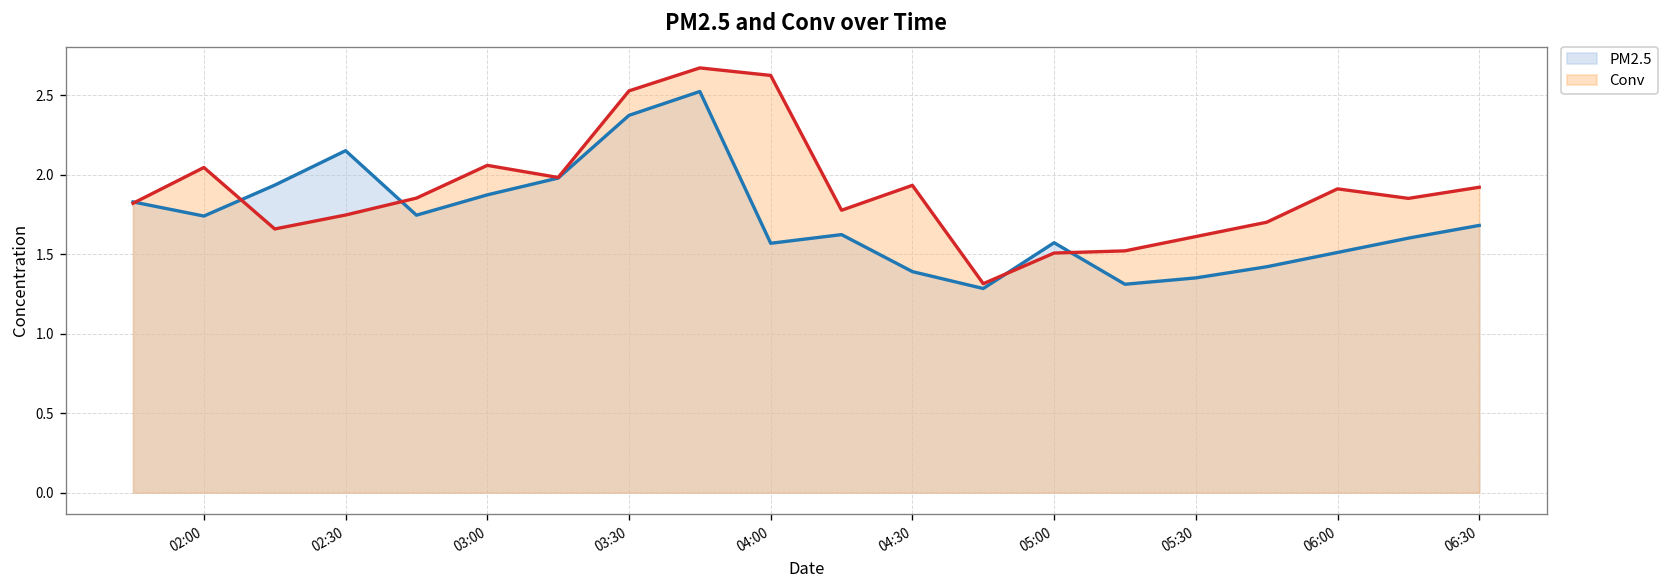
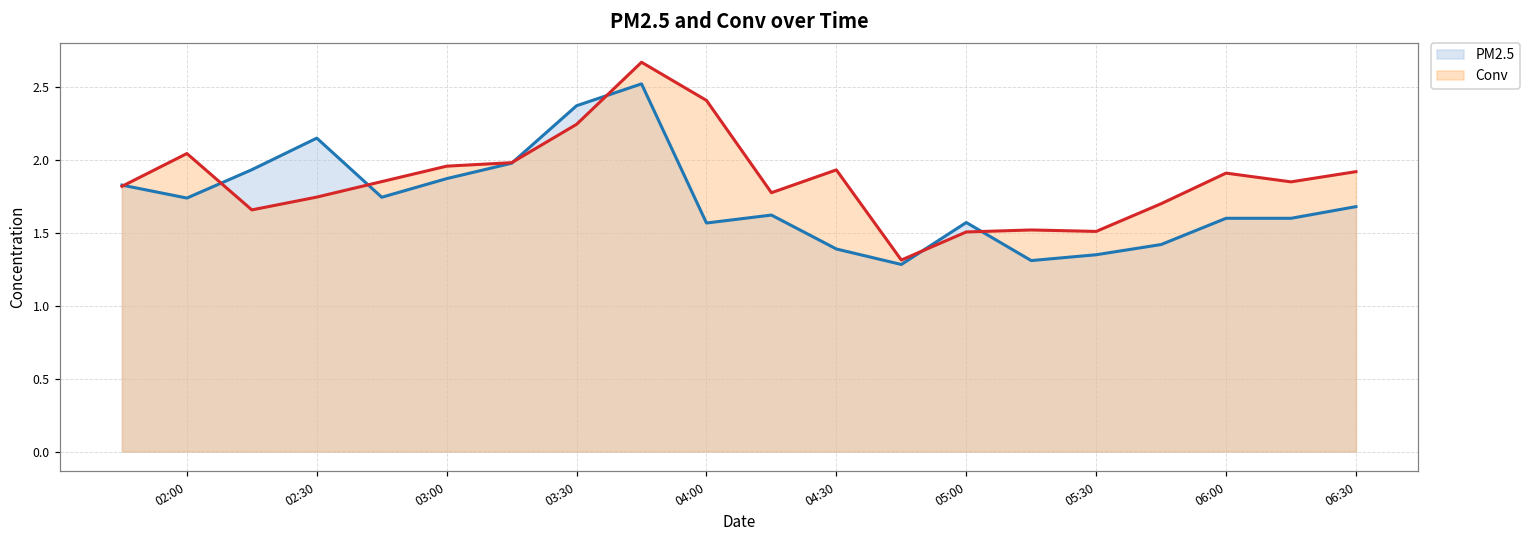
  {
    "PM2.5": {
      "02:00": 1.74,
      "02:30": 2.15,
      "03:00": 1.87,
      "03:30": 2.37,
      "04:00": 1.57,
      "04:30": 1.39,
      "05:00": 1.57,
      "05:30": 1.35,
-     "06:00": 1.51,
+     "06:00": 1.60,
      "06:30": 1.68
    },
    "Conv": {
      "02:00": 2.04,
      "02:30": 1.75,
-     "03:00": 2.06,
-     "03:30": 2.53,
-     "04:00": 2.62,
+     "03:00": 1.96,
+     "03:30": 2.24,
+     "04:00": 2.41,
      "04:30": 1.93,
      "05:00": 1.51,
-     "05:30": 1.61,
+     "05:30": 1.51,
      "06:00": 1.91,
      "06:30": 1.92
    }
  }
